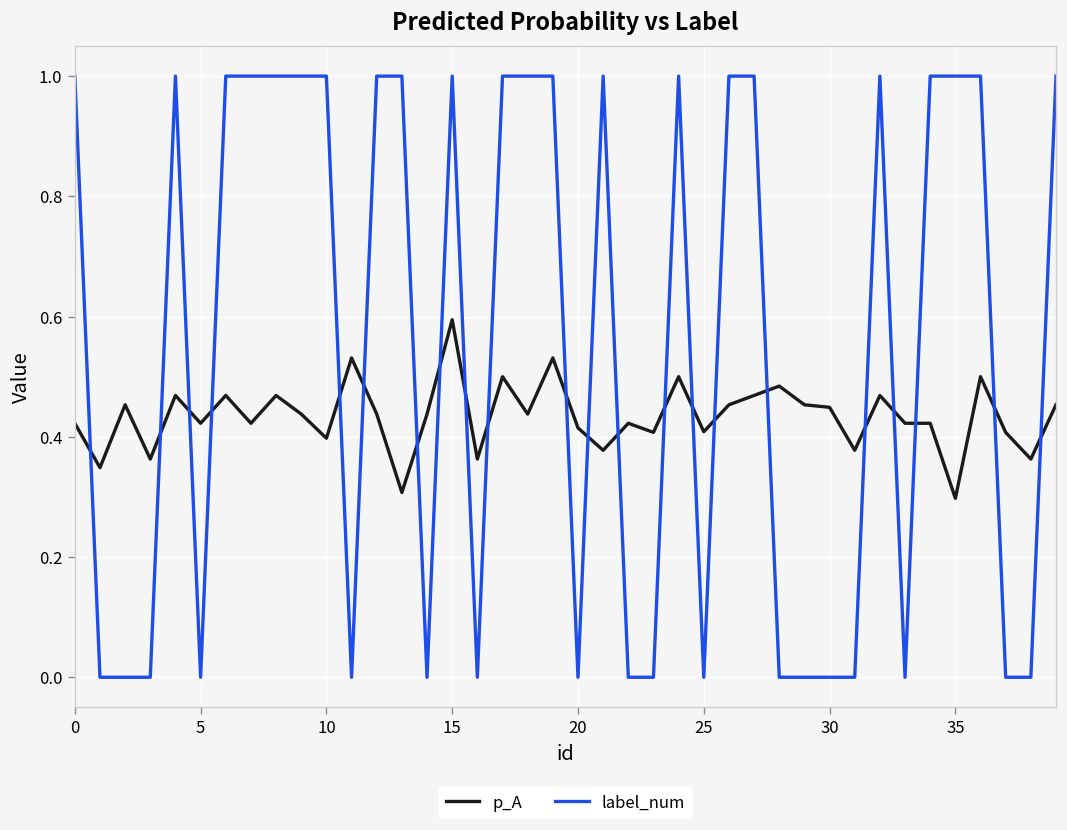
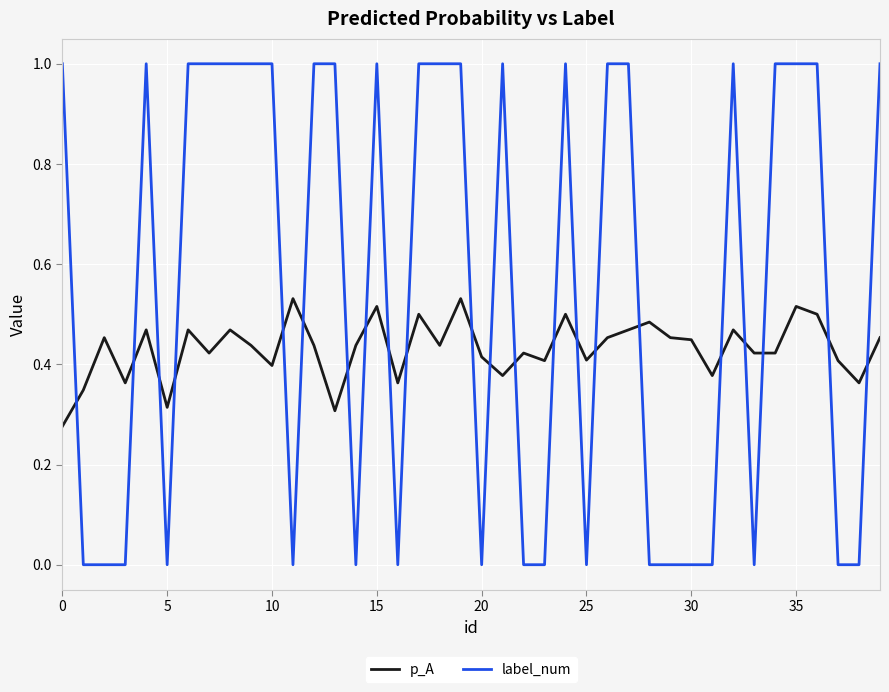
  {
    "p_A": {
-     "0": 0.42,
-     "5": 0.42,
+     "0": 0.28,
+     "5": 0.31,
      "10": 0.40,
-     "15": 0.59,
+     "15": 0.52,
      "20": 0.41,
      "25": 0.41,
      "30": 0.45,
-     "35": 0.30
+     "35": 0.52
    },
    "label_num": {
      "0": 1.00,
      "5": 0.00,
      "10": 1.00,
      "15": 1.00,
      "20": 0.00,
      "25": 0.00,
      "30": 0.00,
      "35": 1.00
    }
  }
